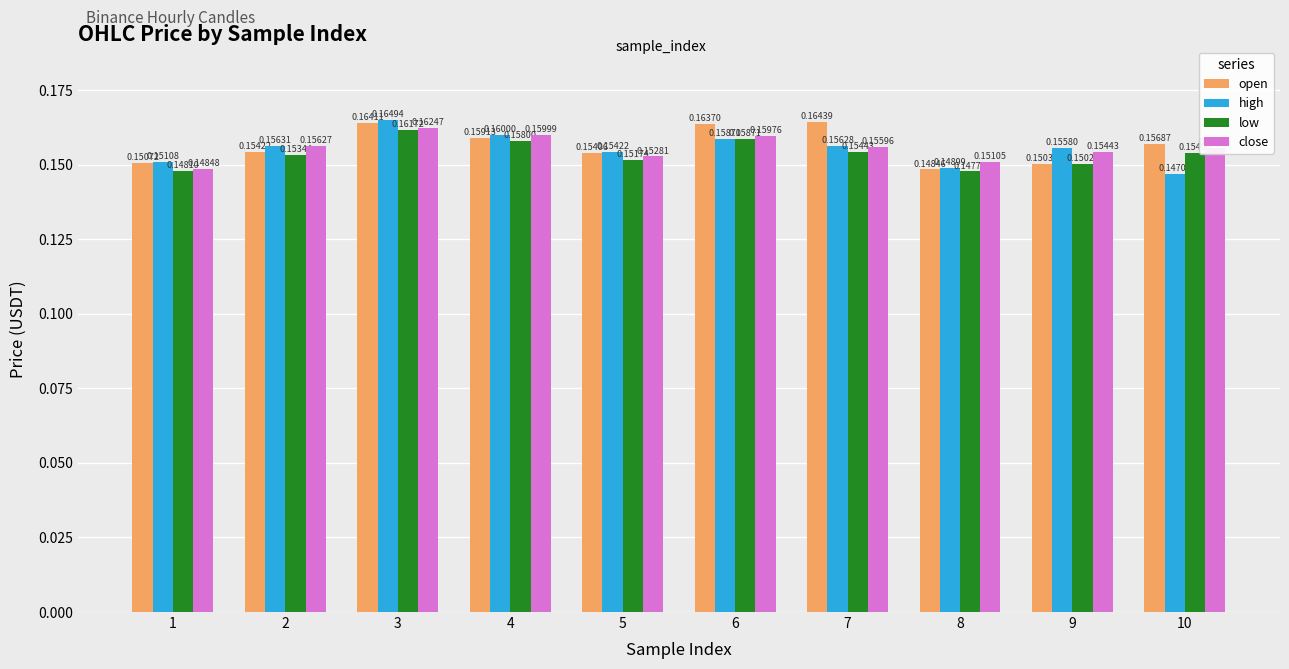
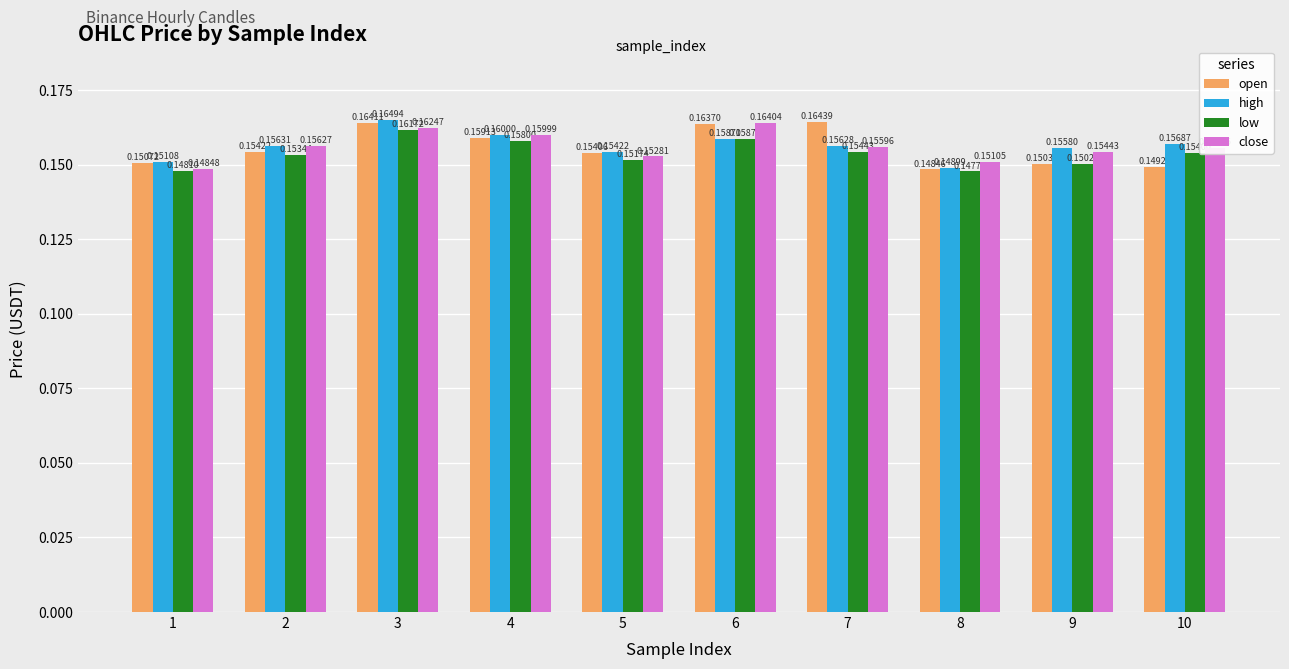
  {
    "open": {
      "2": 0.15422,
      "6": 0.16370,
      "7": 0.16439,
      "9": 0.15038,
-     "10": 0.15687
+     "10": 0.14926
    },
    "high": {
      "2": 0.15631,
      "7": 0.15628,
      "9": 0.15580,
-     "10": 0.14709
+     "10": 0.15687
    },
    "low": {
      "2": 0.15344,
      "4": 0.15800,
      "9": 0.15024
    },
    "close": {
      "2": 0.15627,
      "4": 0.15999,
-     "6": 0.15976,
+     "6": 0.16404,
      "8": 0.15105,
      "9": 0.15443
    }
  }
